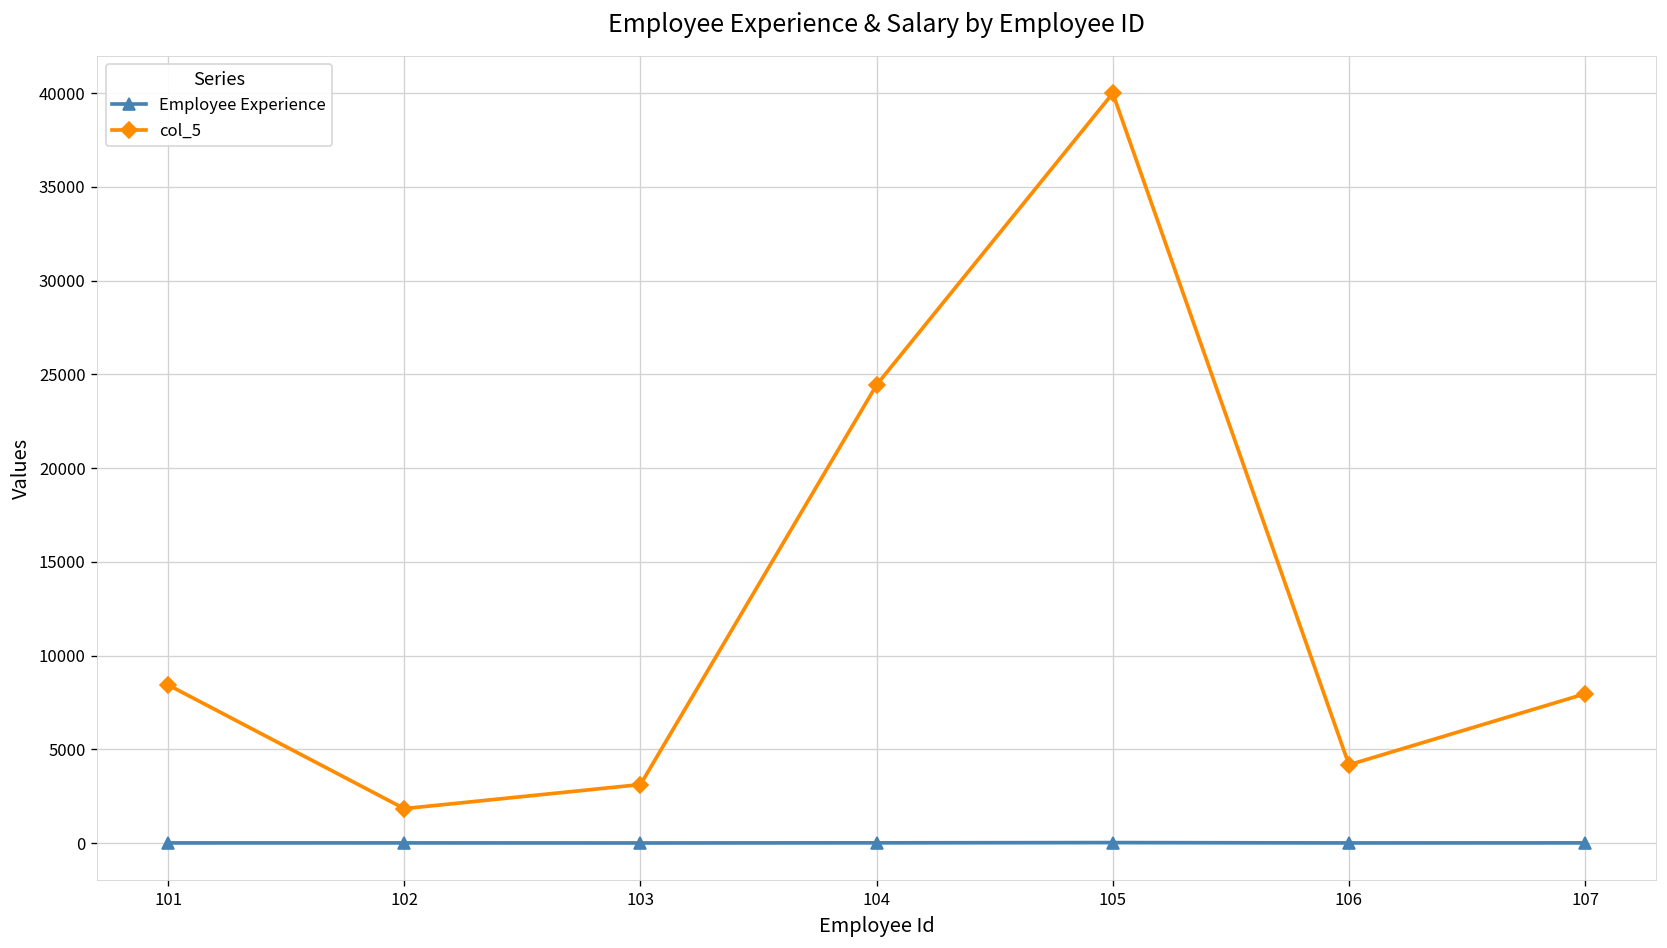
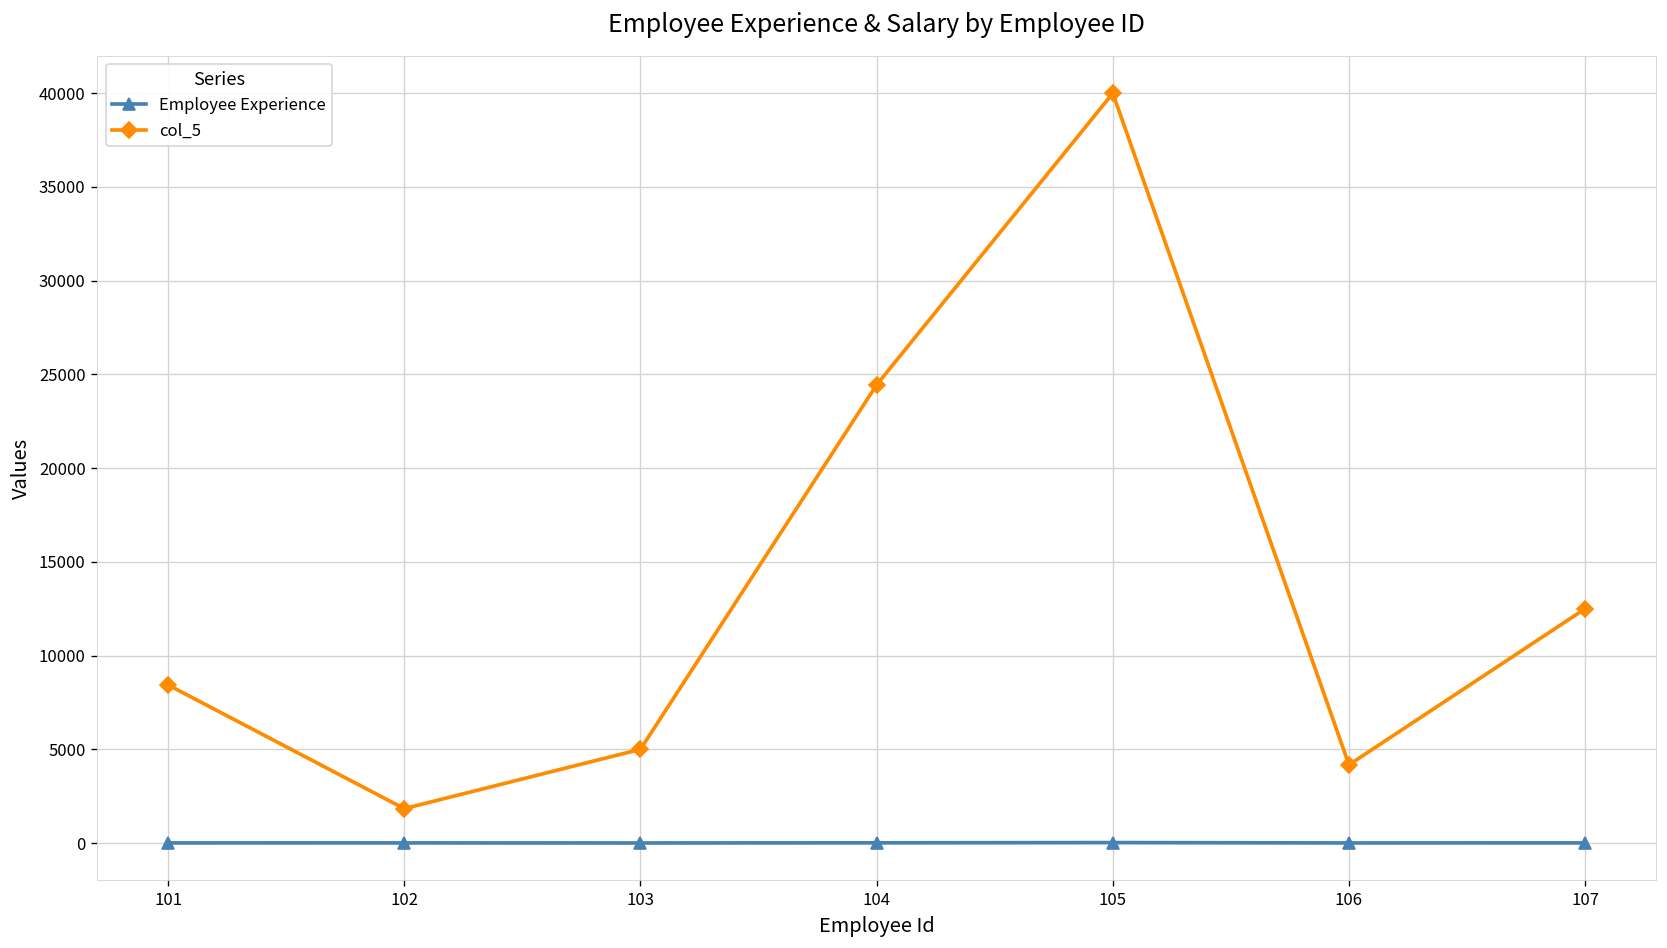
  {
    "Employee Experience": {
      "101": 0,
      "102": 0,
      "103": 0,
      "104": 0,
      "105": 0,
      "106": 0,
      "107": 0
    },
    "col_5": {
      "101": 8400,
      "102": 1800,
-     "103": 3100,
+     "103": 5000,
      "104": 24400,
      "105": 40000,
      "106": 4200,
-     "107": 8000
+     "107": 12500
    }
  }
